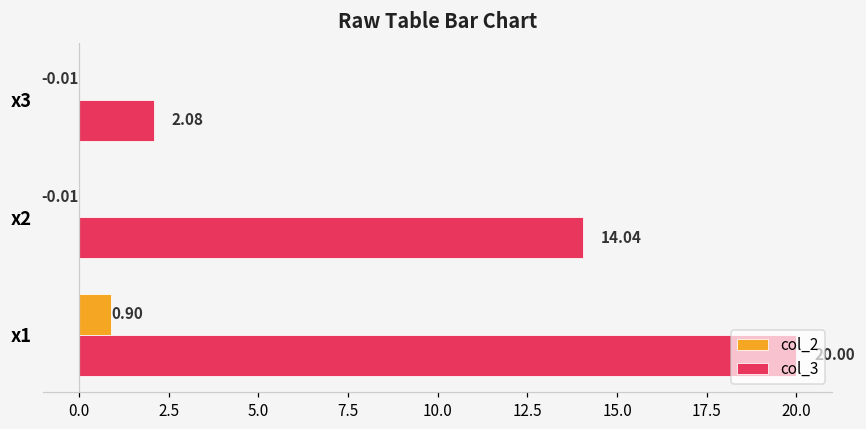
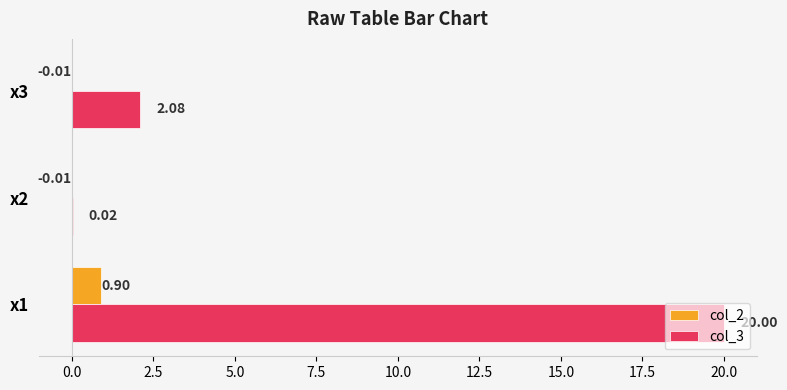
  {
    "col_2": {
      "x3": -0.01,
      "x2": -0.01,
      "x1": 0.90
    },
    "col_3": {
      "x3": 2.08,
-     "x2": 14.04
+     "x2": 0.02
    }
  }
